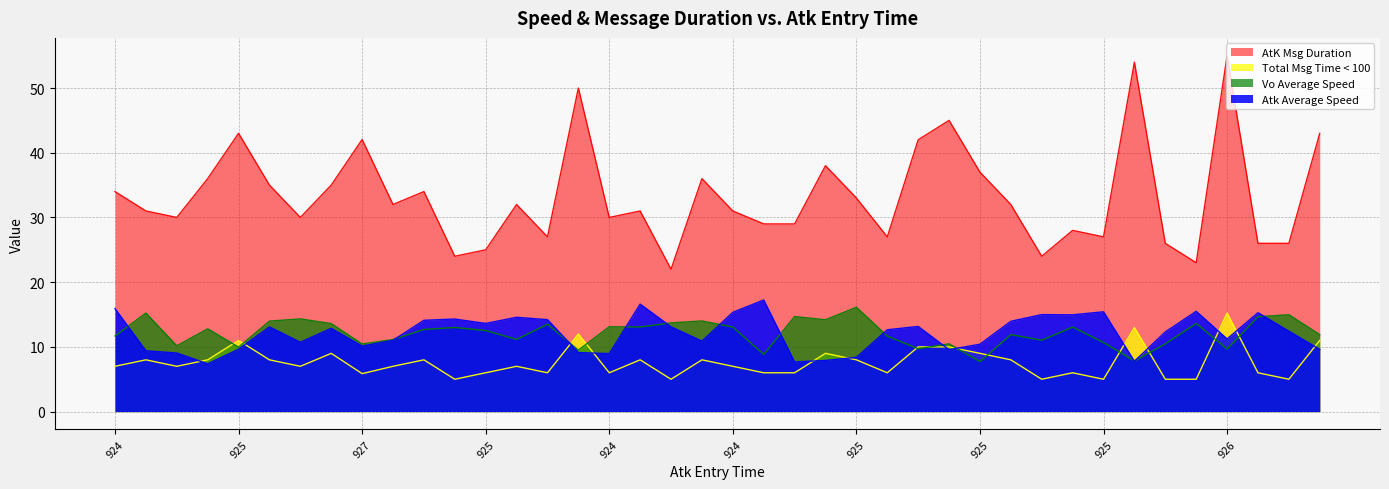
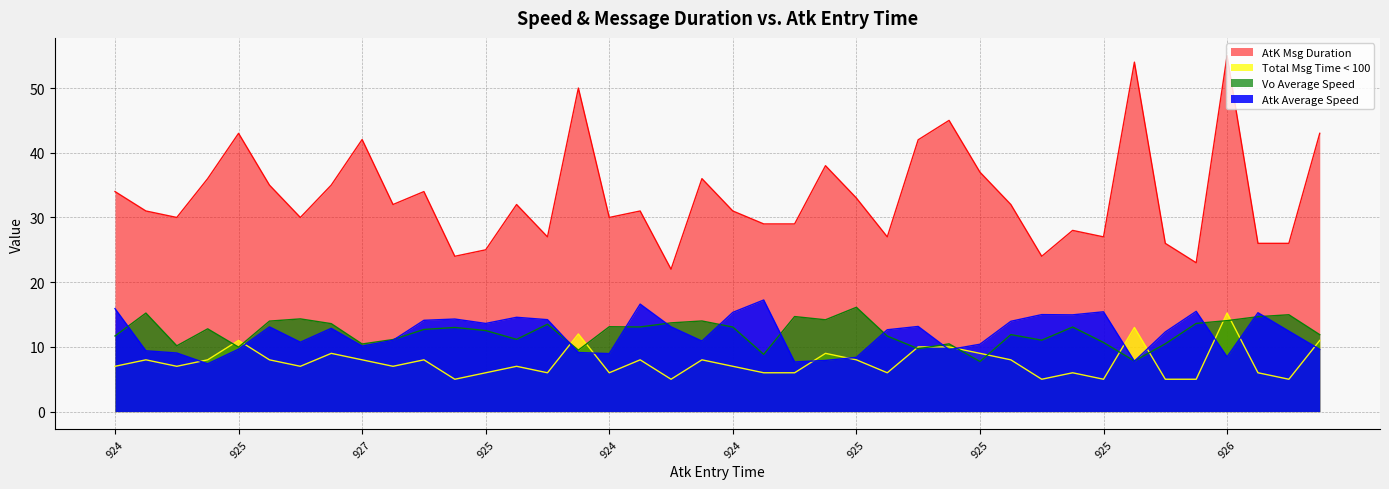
  {
    "AtK Msg Duration": {
      "927": 42
    },
    "Total Msg Time < 100": {
-     "927": 6,
+     "927": 8,
      "926": 15
    },
    "Vo Average Speed": {
-     "926": 10
+     "926": 14
    },
    "Atk Average Speed": {
-     "926": 11
+     "926": 8
    }
  }
